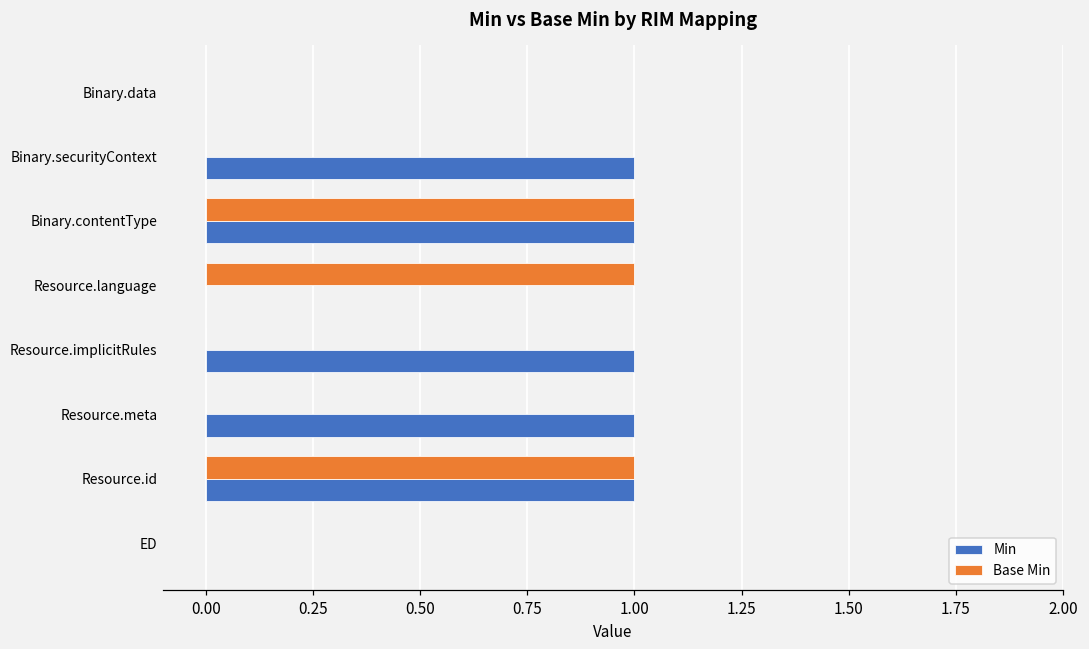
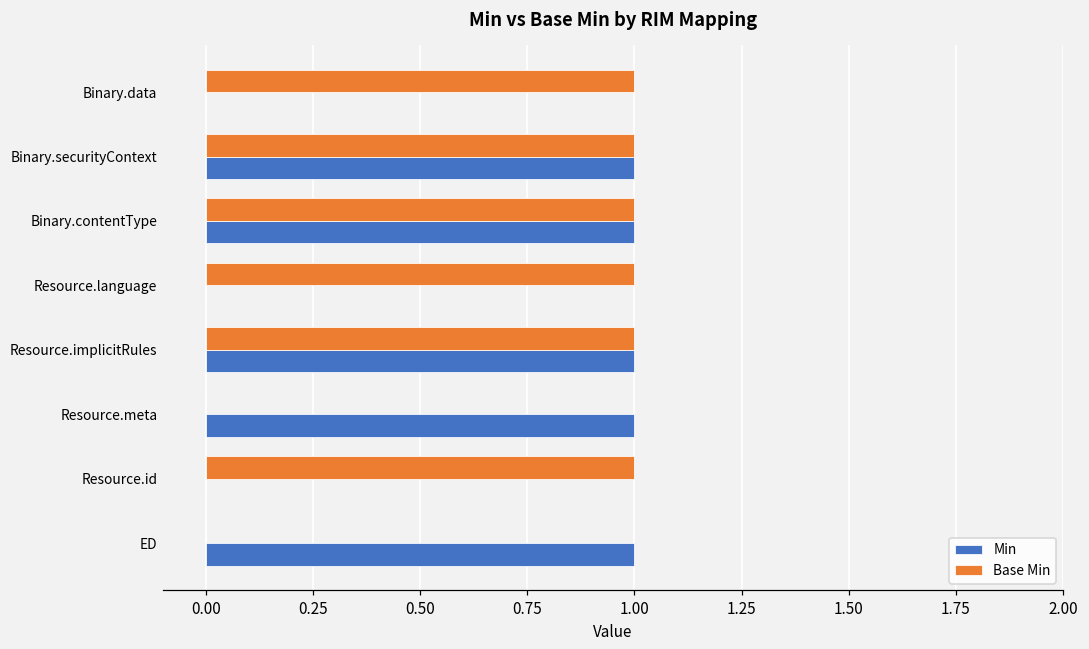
  {
    "Min": {
      "Binary.data": 0,
      "Binary.securityContext": 1,
      "Binary.contentType": 1,
      "Resource.language": 0,
      "Resource.implicitRules": 1,
      "Resource.meta": 1,
-     "Resource.id": 1,
-     "ED": 0
+     "Resource.id": 0,
+     "ED": 1
    },
    "Base Min": {
-     "Binary.data": 0,
-     "Binary.securityContext": 0,
+     "Binary.data": 1,
+     "Binary.securityContext": 1,
      "Binary.contentType": 1,
      "Resource.language": 1,
-     "Resource.implicitRules": 0,
+     "Resource.implicitRules": 1,
      "Resource.meta": 0,
      "Resource.id": 1,
      "ED": 0
    }
  }
